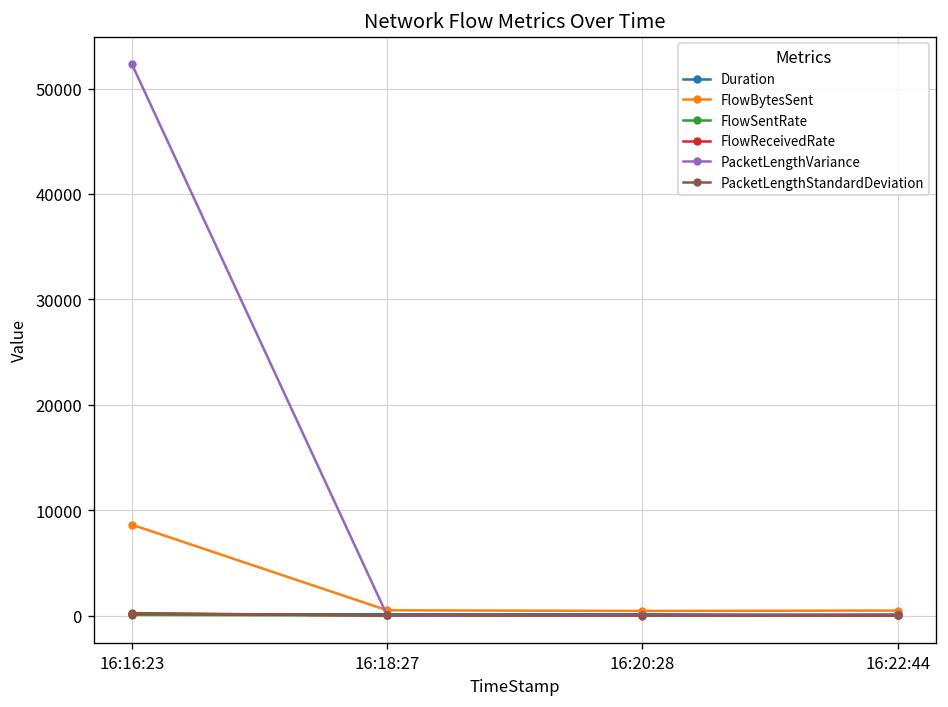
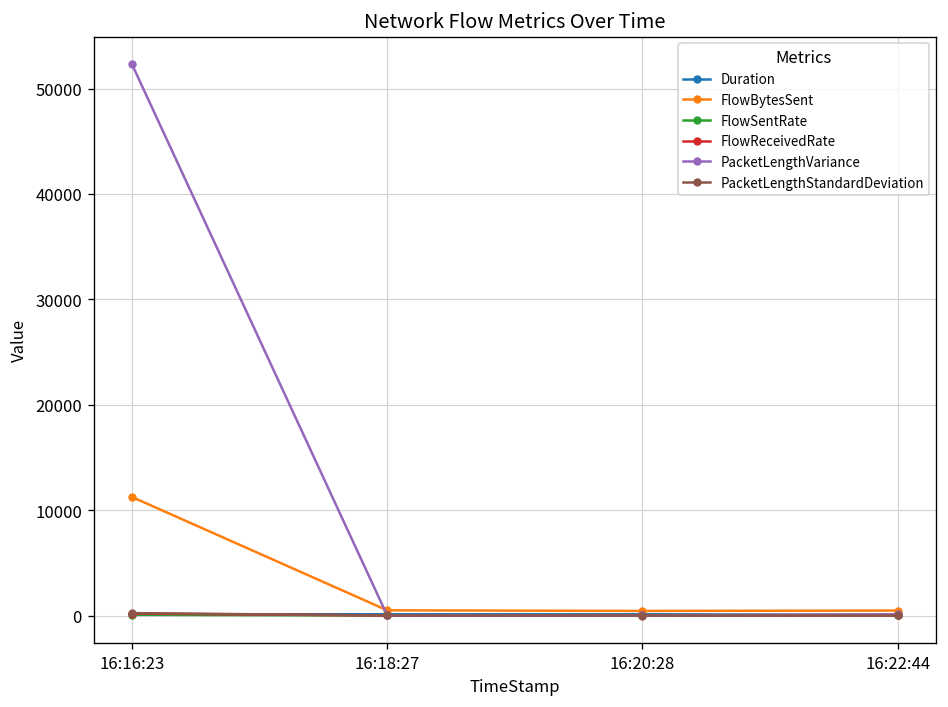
  {
    "FlowBytesSent": {
-     "16:16:23": 9000,
+     "16:16:23": 11000,
      "16:18:27": 0,
      "16:20:28": 0,
      "16:22:44": 0
    },
    "PacketLengthVariance": {
      "16:16:23": 52000
    }
  }
